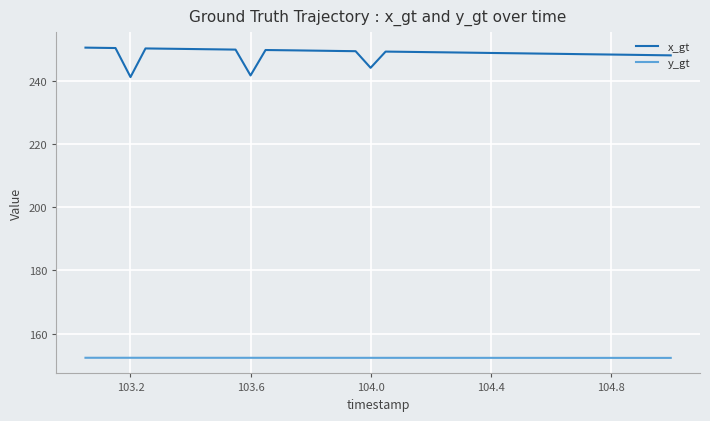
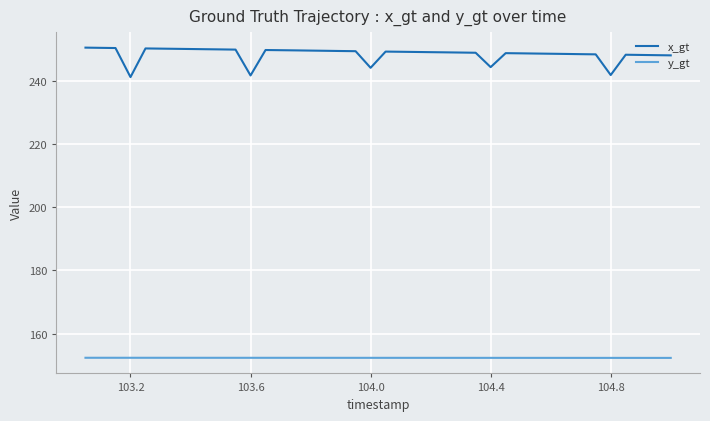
  {
    "x_gt": {
      "103.2": 241,
      "103.6": 242,
      "104.0": 244,
-     "104.4": 249,
-     "104.8": 248
+     "104.4": 244,
+     "104.8": 242
    },
    "y_gt": {
      "103.2": 152,
      "103.6": 152,
      "104.0": 152,
      "104.4": 152,
      "104.8": 152
    }
  }
